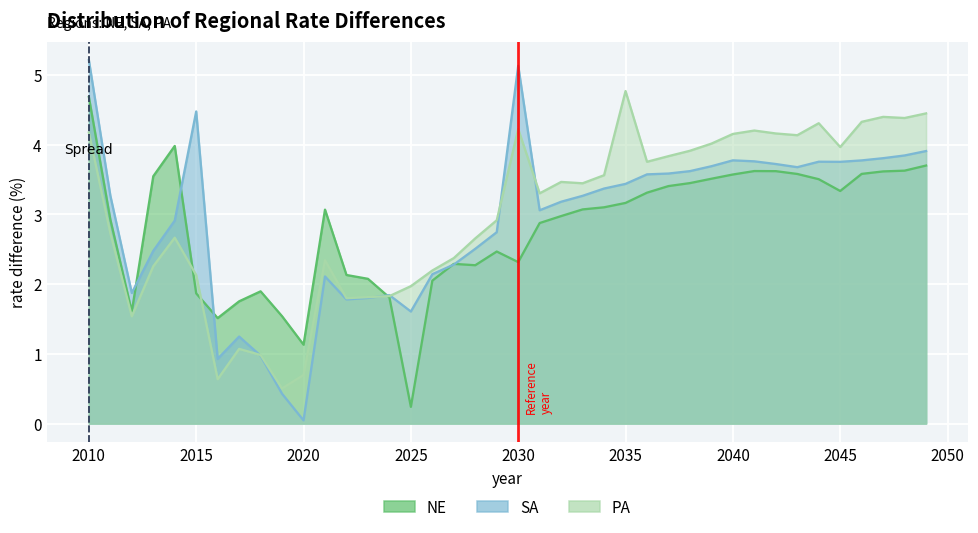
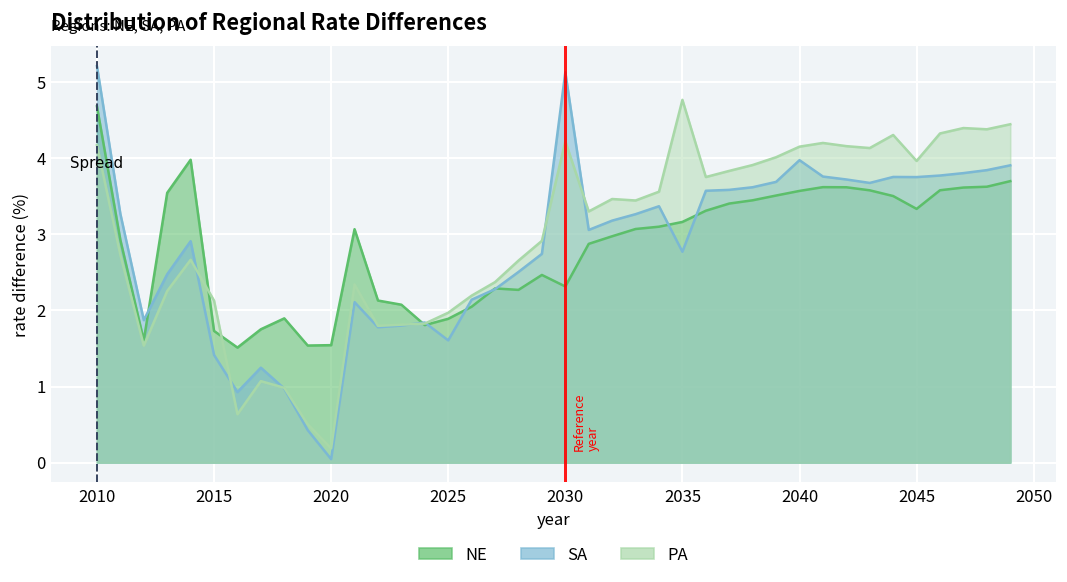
  {
    "NE": {
      "2010": 4.7,
-     "2015": 1.9,
-     "2020": 1.1,
-     "2025": 0.2,
+     "2015": 1.7,
+     "2020": 1.5,
+     "2025": 1.9,
      "2030": 2.3,
      "2035": 3.2,
      "2040": 3.6,
      "2045": 3.3
    },
    "SA": {
      "2010": 5.2,
-     "2015": 4.5,
+     "2015": 1.4,
      "2020": 0.0,
      "2025": 1.6,
      "2030": 5.1,
-     "2035": 3.4,
-     "2040": 3.8,
+     "2035": 2.8,
+     "2040": 4.0,
      "2045": 3.8
    },
    "PA": {
      "2010": 4.2,
      "2015": 2.1,
-     "2020": 0.7,
+     "2020": 0.2,
      "2025": 2.0,
      "2030": 4.2,
      "2035": 4.8,
      "2040": 4.2,
      "2045": 4.0
    }
  }
